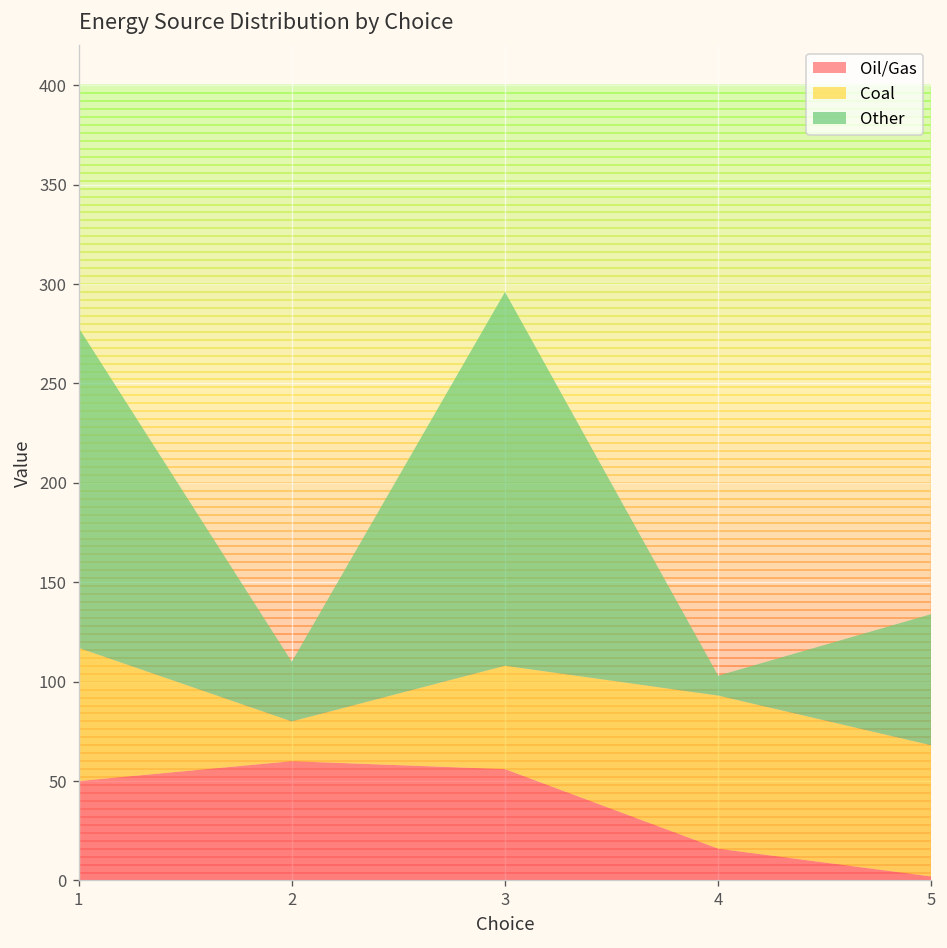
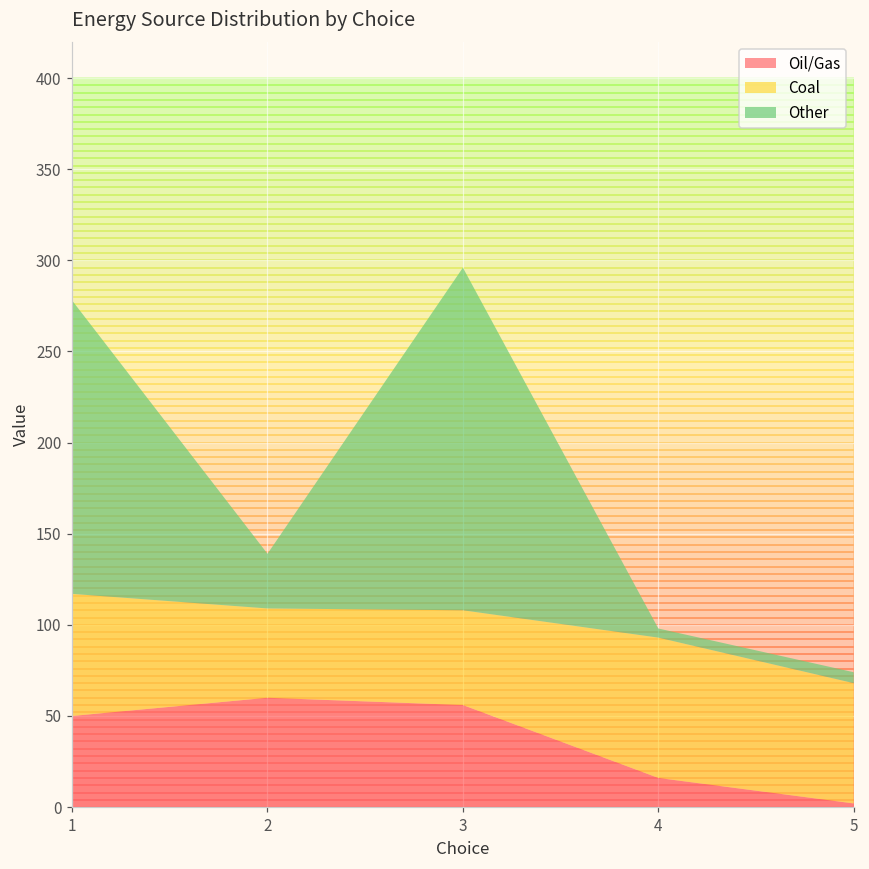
  {
    "Oil/Gas": {
      "1": 50,
      "2": 60,
      "3": 56,
      "4": 16,
      "5": 2
    },
    "Coal": {
      "1": 67,
-     "2": 20,
+     "2": 49,
      "3": 52,
      "4": 77,
      "5": 66
    },
    "Other": {
      "1": 161,
      "2": 30,
      "3": 188,
-     "4": 10,
-     "5": 66
+     "4": 5,
+     "5": 6
    }
  }
